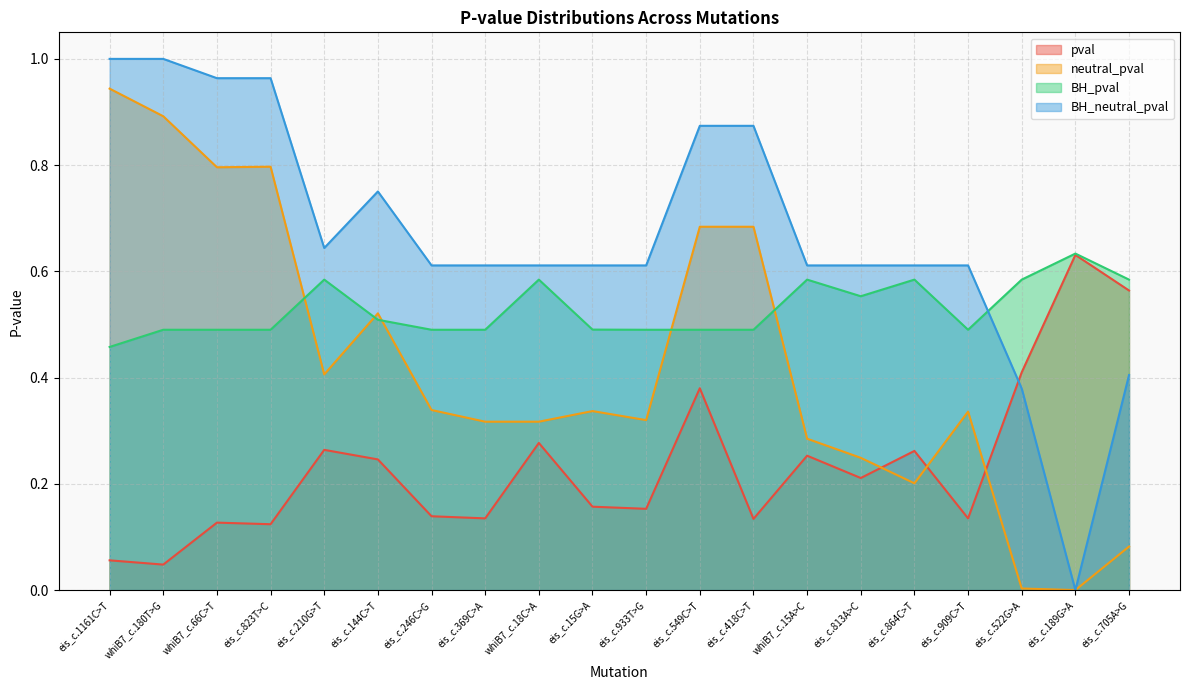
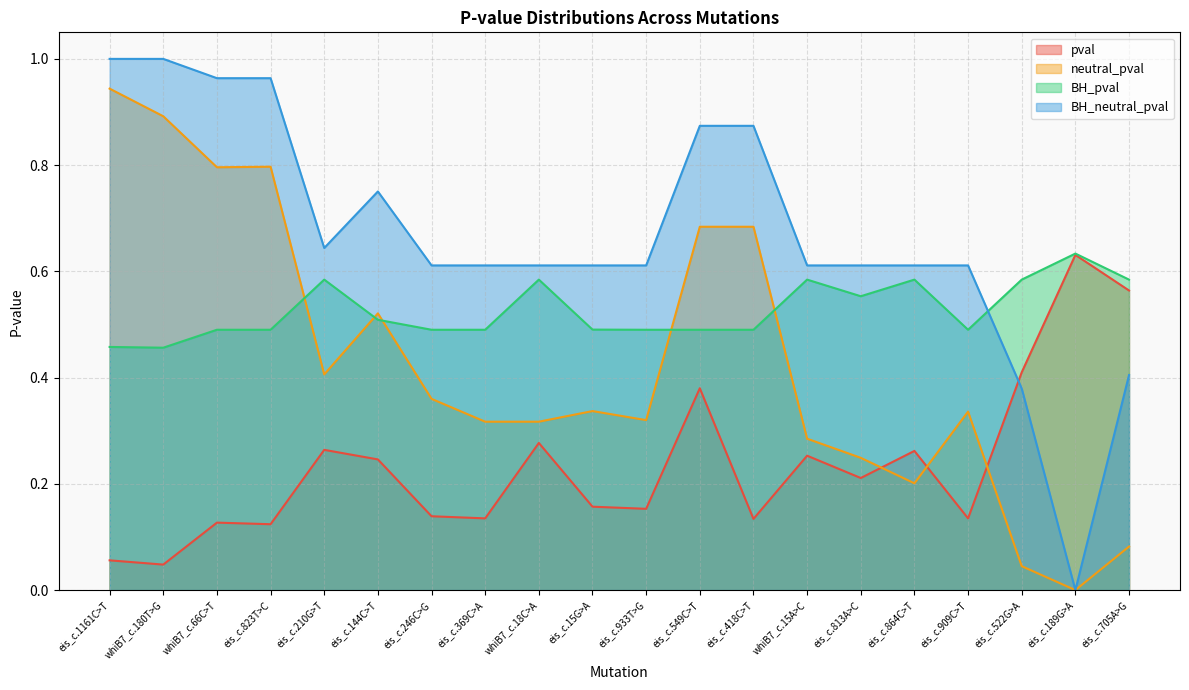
  {
    "pval": {
      "eis_c.1161C>T": 0.06,
      "whiB7_c.180T>G": 0.05,
      "whiB7_c.66C>T": 0.13,
      "eis_c.823T>C": 0.12,
      "eis_c.210G>T": 0.26,
      "eis_c.144C>T": 0.25,
      "eis_c.246C>G": 0.14,
      "eis_c.369C>A": 0.14,
      "whiB7_c.18C>A": 0.28,
      "eis_c.15G>A": 0.16,
      "eis_c.933T>G": 0.15,
      "eis_c.549C>T": 0.38,
      "eis_c.418C>T": 0.13,
      "whiB7_c.15A>C": 0.25,
      "eis_c.813A>C": 0.21,
      "eis_c.864C>T": 0.26,
      "eis_c.909C>T": 0.14,
      "eis_c.522G>A": 0.41,
      "eis_c.705A>G": 0.56
    },
    "neutral_pval": {
      "eis_c.1161C>T": 0.94,
      "whiB7_c.180T>G": 0.89,
      "whiB7_c.66C>T": 0.80,
      "eis_c.823T>C": 0.80,
      "eis_c.210G>T": 0.41,
      "eis_c.144C>T": 0.52,
-     "eis_c.246C>G": 0.34,
+     "eis_c.246C>G": 0.36,
      "eis_c.369C>A": 0.32,
      "whiB7_c.18C>A": 0.32,
      "eis_c.15G>A": 0.34,
      "eis_c.933T>G": 0.32,
      "eis_c.549C>T": 0.68,
      "eis_c.418C>T": 0.68,
      "whiB7_c.15A>C": 0.29,
      "eis_c.813A>C": 0.25,
      "eis_c.864C>T": 0.20,
      "eis_c.909C>T": 0.34,
-     "eis_c.522G>A": 0.00,
+     "eis_c.522G>A": 0.05,
      "eis_c.705A>G": 0.08
    },
    "BH_pval": {
      "eis_c.1161C>T": 0.46,
-     "whiB7_c.180T>G": 0.49,
+     "whiB7_c.180T>G": 0.46,
      "whiB7_c.66C>T": 0.49,
      "eis_c.823T>C": 0.49,
      "eis_c.210G>T": 0.58,
      "eis_c.144C>T": 0.51,
      "eis_c.246C>G": 0.49,
      "eis_c.369C>A": 0.49,
      "whiB7_c.18C>A": 0.58,
      "eis_c.15G>A": 0.49,
      "eis_c.933T>G": 0.49,
      "eis_c.549C>T": 0.49,
      "eis_c.418C>T": 0.49,
      "whiB7_c.15A>C": 0.58,
      "eis_c.813A>C": 0.55,
      "eis_c.864C>T": 0.58,
      "eis_c.909C>T": 0.49,
      "eis_c.522G>A": 0.58,
      "eis_c.705A>G": 0.58
    },
    "BH_neutral_pval": {
      "eis_c.1161C>T": 1.00,
      "whiB7_c.180T>G": 1.00,
      "whiB7_c.66C>T": 0.96,
      "eis_c.823T>C": 0.96,
      "eis_c.210G>T": 0.64,
      "eis_c.144C>T": 0.75,
      "eis_c.246C>G": 0.61,
      "eis_c.369C>A": 0.61,
      "whiB7_c.18C>A": 0.61,
      "eis_c.15G>A": 0.61,
      "eis_c.933T>G": 0.61,
      "eis_c.549C>T": 0.87,
      "eis_c.418C>T": 0.87,
      "whiB7_c.15A>C": 0.61,
      "eis_c.813A>C": 0.61,
      "eis_c.864C>T": 0.61,
      "eis_c.909C>T": 0.61,
      "eis_c.522G>A": 0.38,
      "eis_c.705A>G": 0.40
    }
  }
